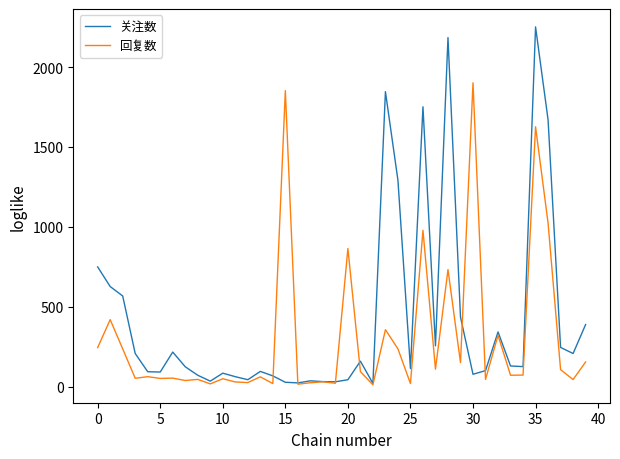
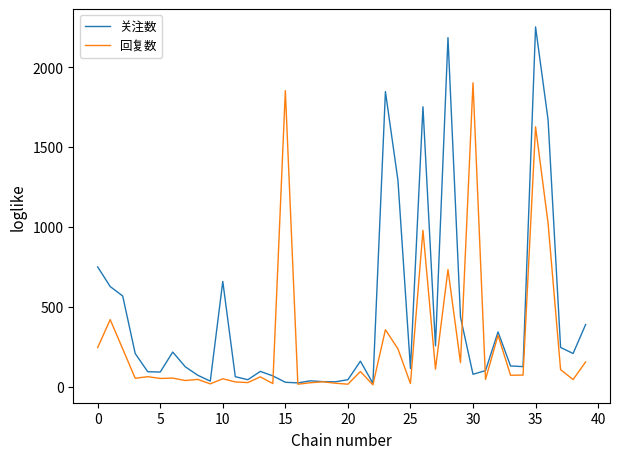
  {
    "关注数": {
      "0": 750,
      "5": 90,
-     "10": 80,
+     "10": 660,
      "15": 30,
      "20": 40,
      "25": 110,
      "30": 80,
      "35": 2250
    },
    "回复数": {
      "0": 240,
      "5": 50,
      "10": 50,
      "15": 1850,
-     "20": 860,
+     "20": 20,
      "25": 20,
      "30": 1900,
      "35": 1630
    }
  }
